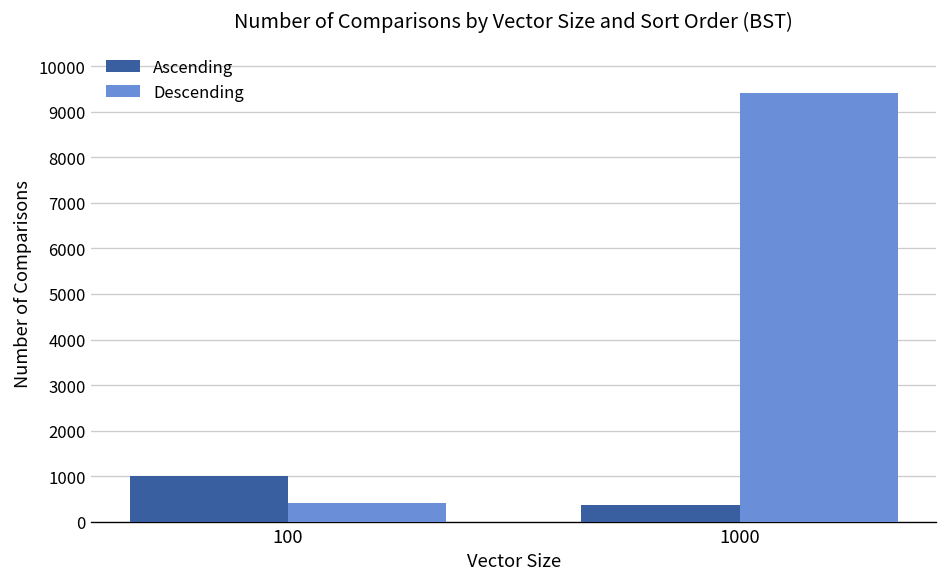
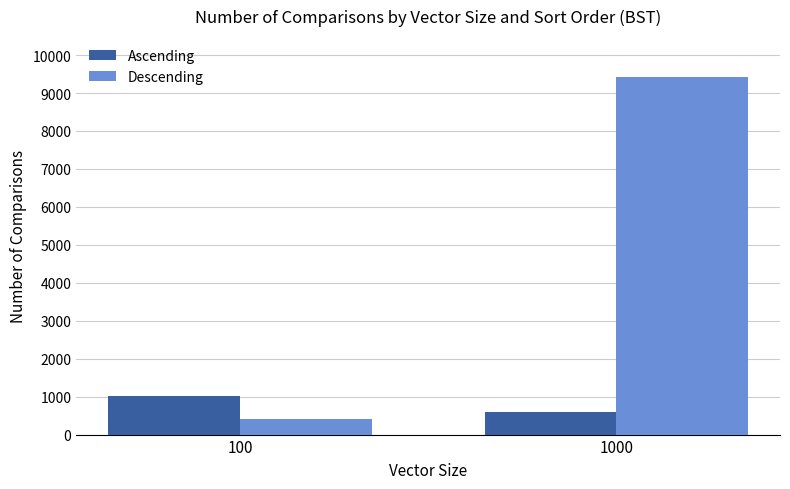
  {
    "Ascending": {
      "100": 1000,
-     "1000": 400
+     "1000": 600
    },
    "Descending": {
      "100": 400,
      "1000": 9400
    }
  }
